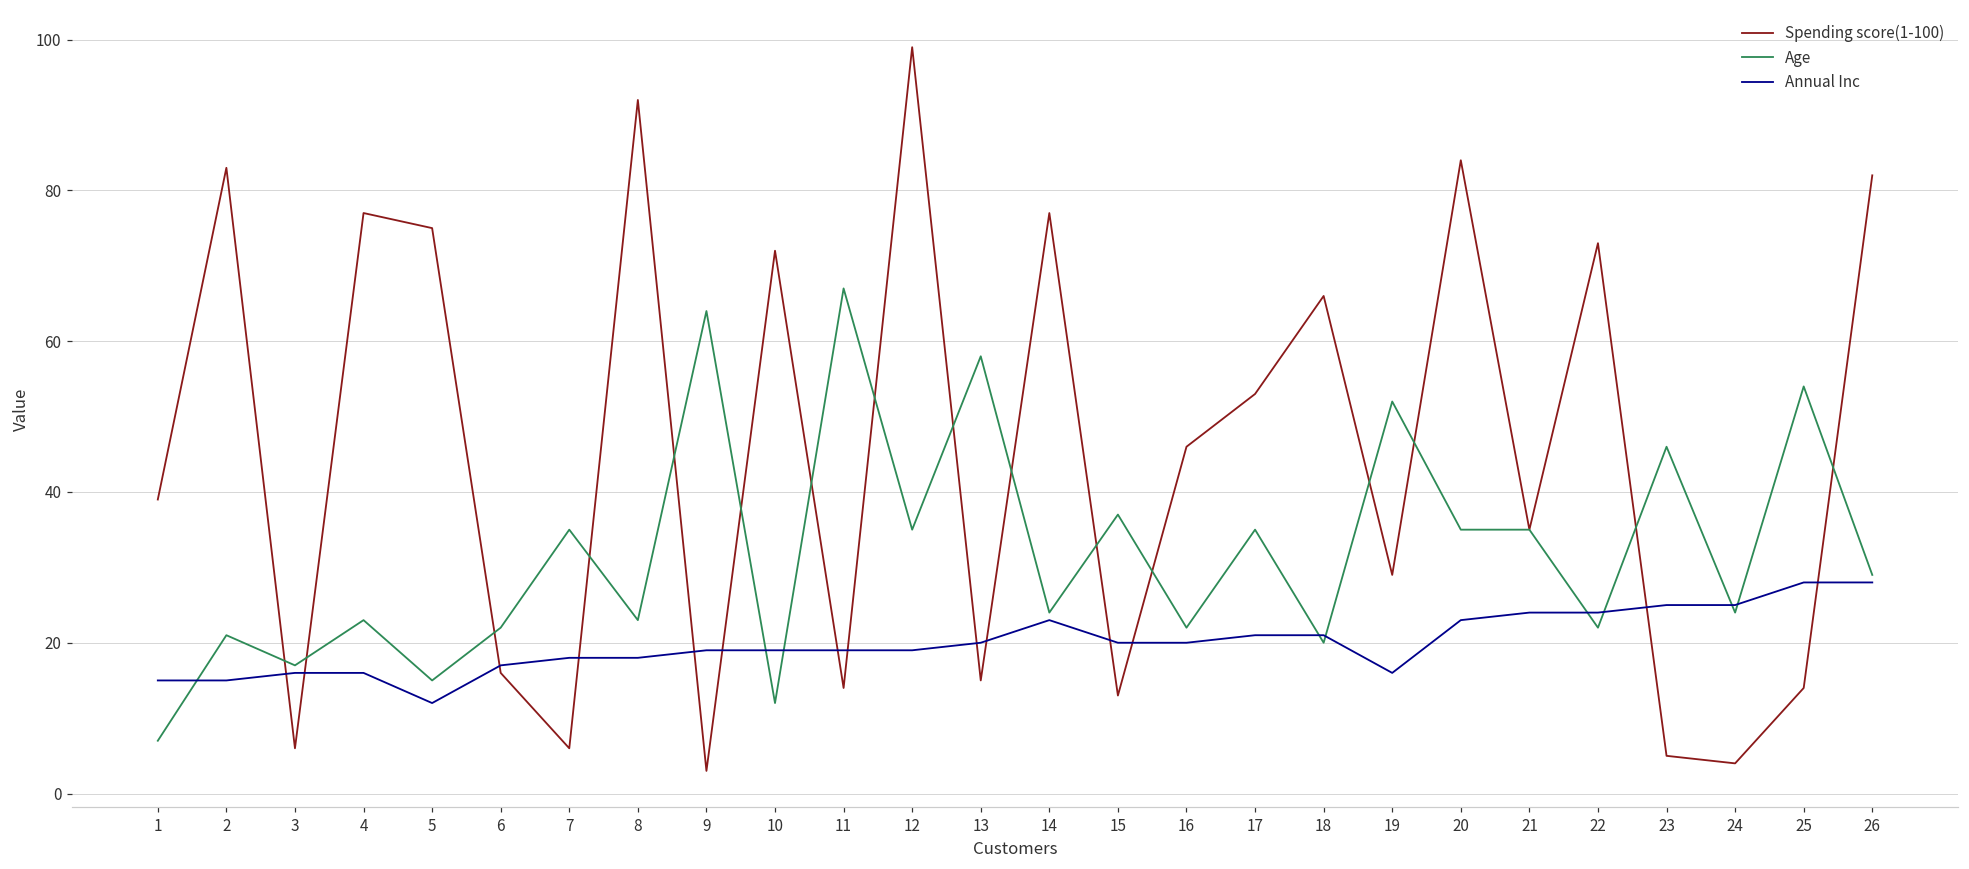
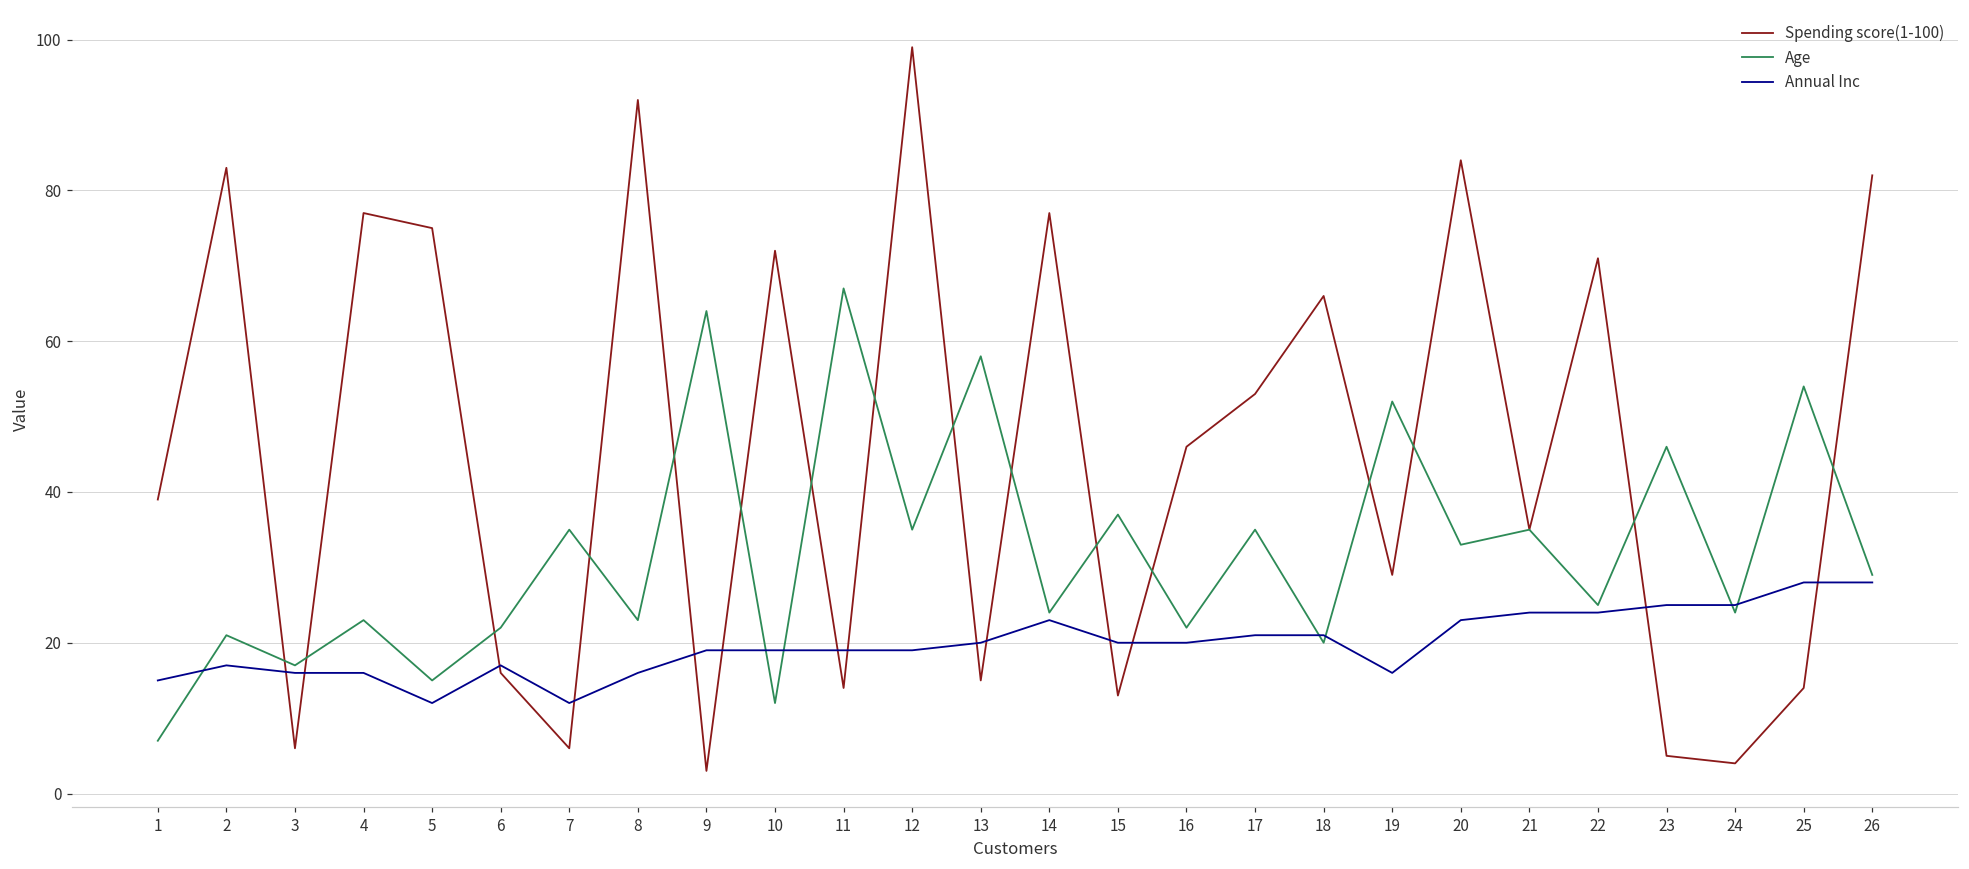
  {
    "Spending score(1-100)": {
      "1": 39,
      "2": 83,
      "3": 6,
      "4": 77,
      "5": 75,
      "6": 16,
      "7": 6,
      "8": 92,
      "9": 3,
      "10": 72,
      "11": 14,
      "12": 99,
      "13": 15,
      "14": 77,
      "15": 13,
      "16": 46,
      "17": 53,
      "18": 66,
      "19": 29,
      "20": 84,
-     "22": 73,
+     "22": 71,
      "23": 5,
      "24": 4,
      "25": 14,
      "26": 82
    },
    "Age": {
      "1": 7,
      "2": 21,
      "3": 17,
      "4": 23,
      "5": 15,
      "6": 22,
      "7": 35,
      "8": 23,
      "9": 64,
      "10": 12,
      "11": 67,
      "12": 35,
      "13": 58,
      "14": 24,
      "15": 37,
      "16": 22,
      "17": 35,
      "18": 20,
      "19": 52,
-     "20": 35,
-     "22": 22,
+     "20": 33,
+     "22": 25,
      "23": 46,
      "24": 24,
      "25": 54,
      "26": 29
    },
    "Annual Inc": {
      "1": 15,
-     "2": 15,
+     "2": 17,
      "3": 16,
      "4": 16,
      "5": 12,
      "6": 17,
-     "7": 18,
-     "8": 18,
+     "7": 12,
+     "8": 16,
      "9": 19,
      "10": 19,
      "11": 19,
      "12": 19,
      "13": 20,
      "14": 23,
      "15": 20,
      "16": 20,
      "17": 21,
      "18": 21,
      "19": 16,
      "20": 23,
      "21": 24,
      "22": 24,
      "23": 25,
      "24": 25,
      "25": 28,
      "26": 28
    }
  }
